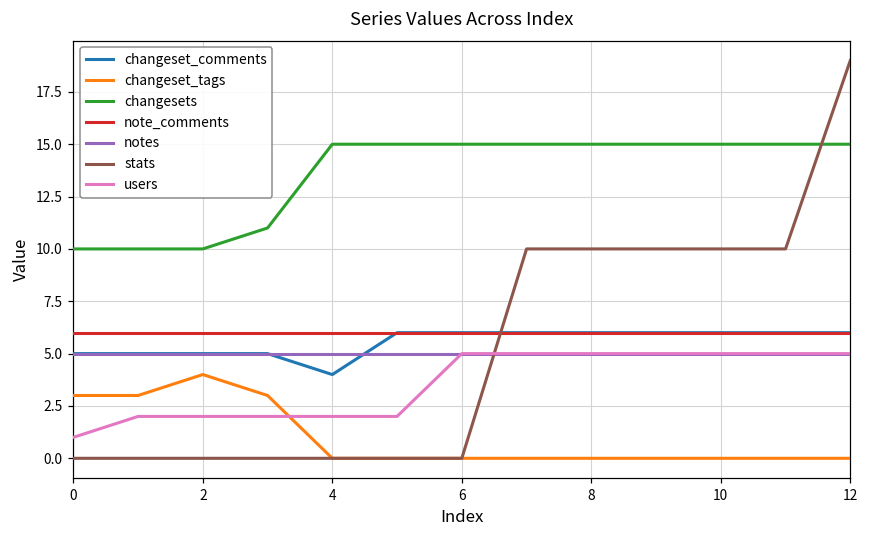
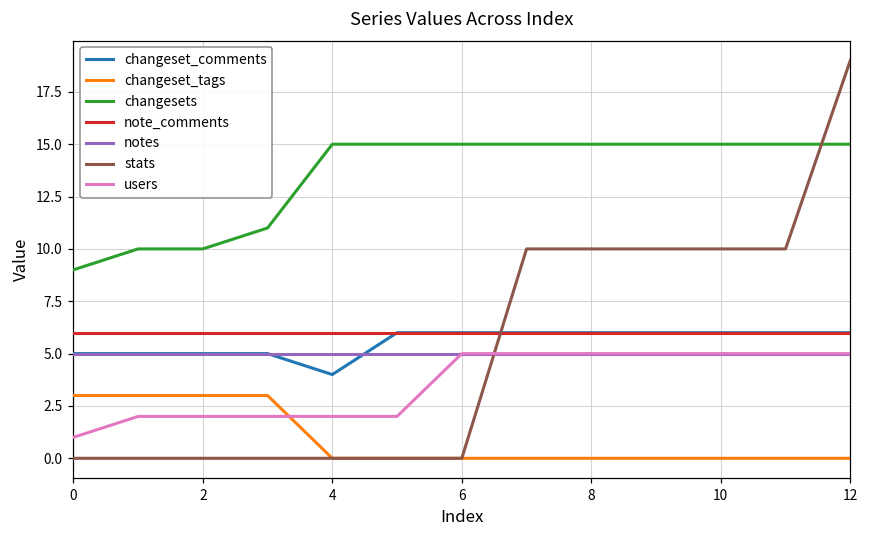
  {
    "changeset_comments": {
      "4": 4
    },
    "changeset_tags": {
      "0": 3,
-     "2": 4,
+     "2": 3,
      "8": 0,
      "10": 0,
      "12": 0
    },
    "changesets": {
-     "0": 10,
+     "0": 9,
      "2": 10,
      "4": 15,
      "6": 15,
      "8": 15,
      "10": 15,
      "12": 15
    },
    "note_comments": {
      "0": 6,
      "2": 6,
      "4": 6
    },
    "notes": {
      "4": 5
    },
    "stats": {
      "0": 0,
      "2": 0,
      "8": 10,
      "10": 10,
      "12": 19
    },
    "users": {
      "0": 1,
      "2": 2,
      "4": 2
    }
  }
